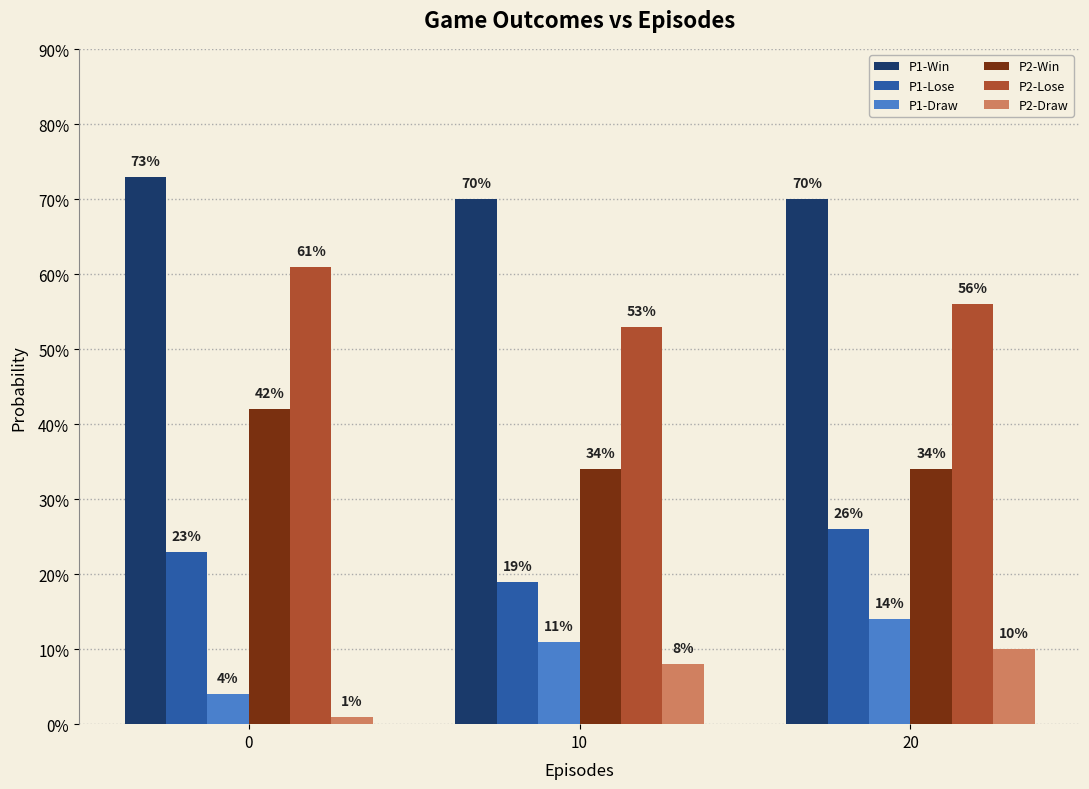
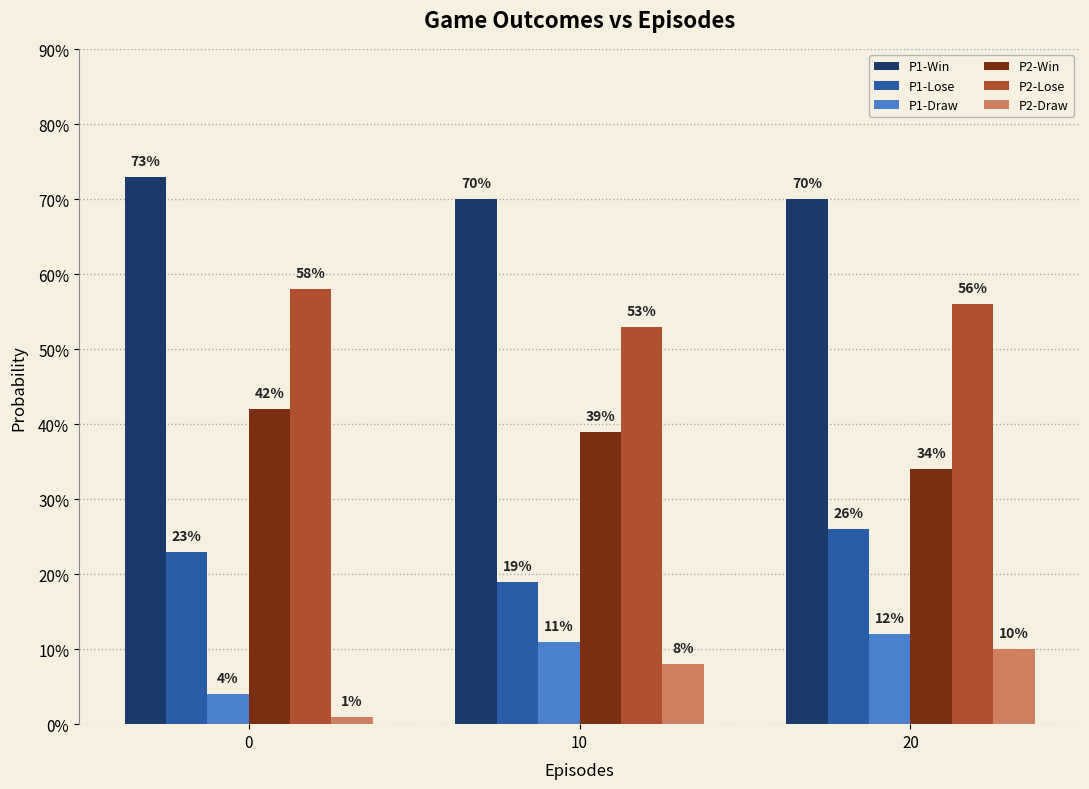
  {
    "P1-Win": {
      "0": "73%",
      "10": "70%",
      "20": "70%"
    },
    "P1-Lose": {
      "0": "23%",
      "10": "19%",
      "20": "26%"
    },
    "P1-Draw": {
      "0": "4%",
      "10": "11%",
-     "20": "14%"
+     "20": "12%"
    },
    "P2-Win": {
      "0": "42%",
-     "10": "34%",
+     "10": "39%",
      "20": "34%"
    },
    "P2-Lose": {
-     "0": "61%",
+     "0": "58%",
      "10": "53%",
      "20": "56%"
    },
    "P2-Draw": {
      "0": "1%",
      "10": "8%",
      "20": "10%"
    }
  }
